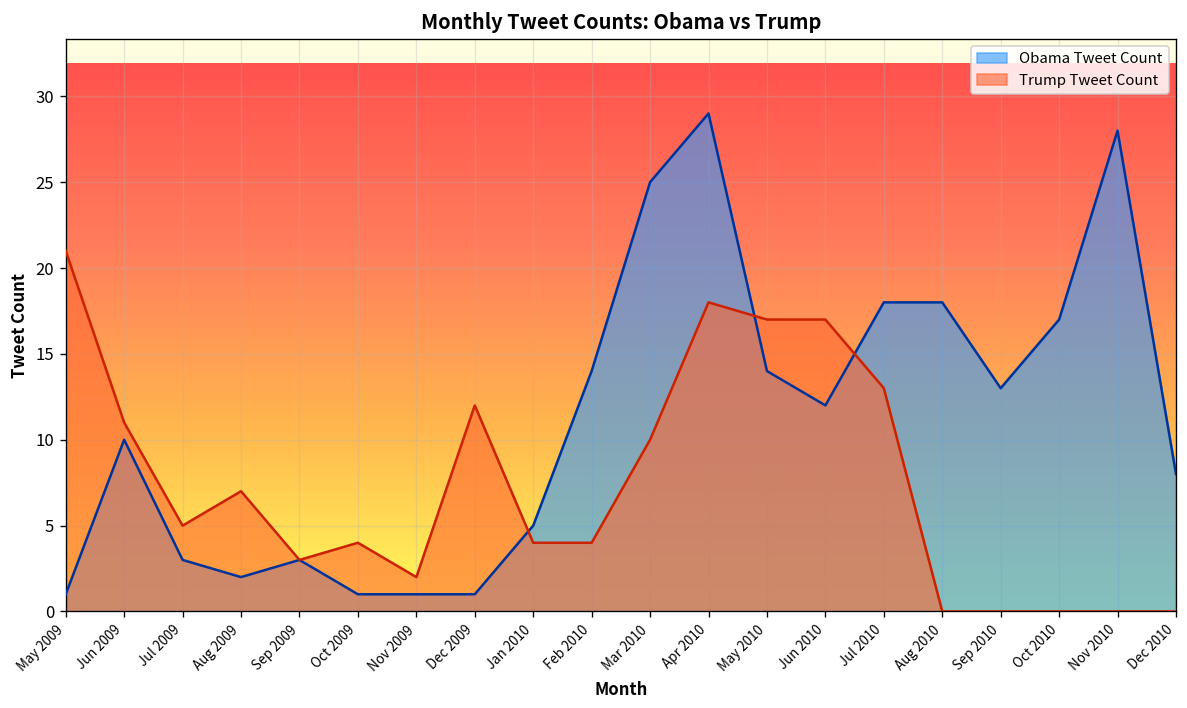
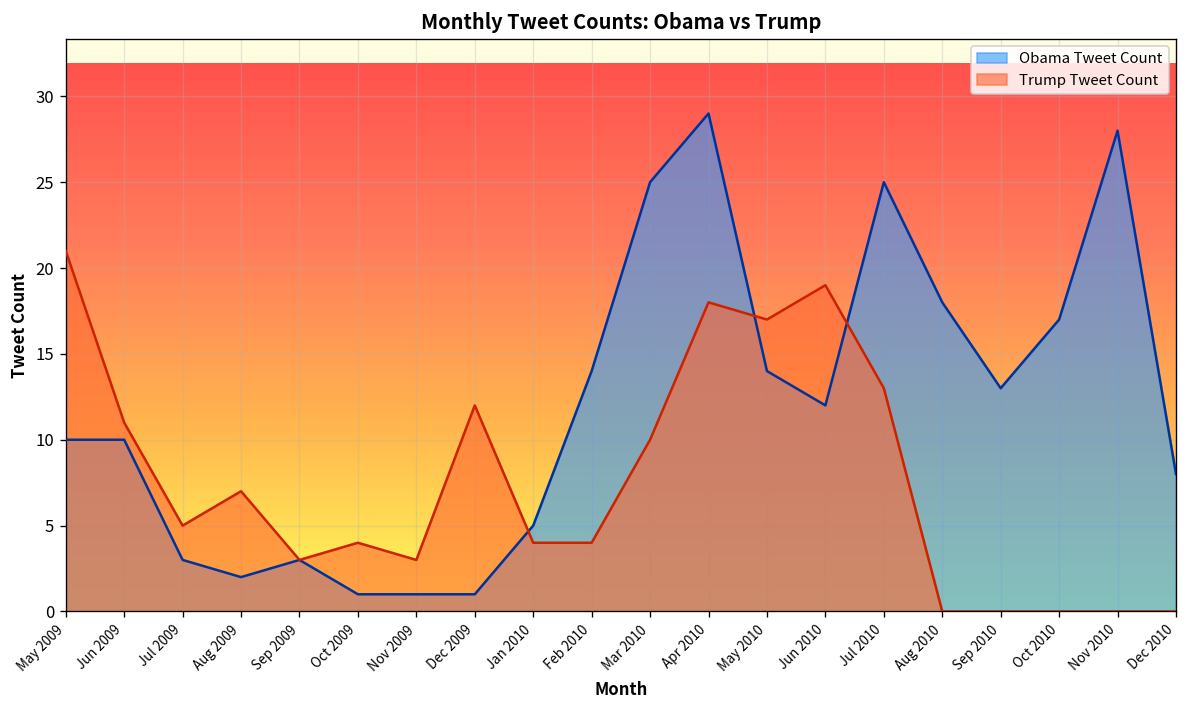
  {
    "Obama Tweet Count": {
-     "May 2009": 1,
+     "May 2009": 10,
      "Jun 2009": 10,
      "Jul 2009": 3,
      "Aug 2009": 2,
      "Oct 2009": 1,
      "Nov 2009": 1,
      "Dec 2009": 1,
      "Jan 2010": 5,
      "Feb 2010": 14,
      "Mar 2010": 25,
      "Apr 2010": 29,
      "May 2010": 14,
      "Jun 2010": 12,
-     "Jul 2010": 18,
+     "Jul 2010": 25,
      "Aug 2010": 18,
      "Sep 2010": 13,
      "Oct 2010": 17,
      "Nov 2010": 28,
      "Dec 2010": 8
    },
    "Trump Tweet Count": {
      "May 2009": 21,
      "Jun 2009": 11,
      "Jul 2009": 5,
      "Aug 2009": 7,
      "Oct 2009": 4,
-     "Nov 2009": 2,
+     "Nov 2009": 3,
      "Dec 2009": 12,
      "Jan 2010": 4,
      "Feb 2010": 4,
      "Mar 2010": 10,
      "Apr 2010": 18,
      "May 2010": 17,
-     "Jun 2010": 17,
+     "Jun 2010": 19,
      "Jul 2010": 13,
      "Aug 2010": 0,
      "Sep 2010": 0,
      "Oct 2010": 0,
      "Nov 2010": 0,
      "Dec 2010": 0
    }
  }
